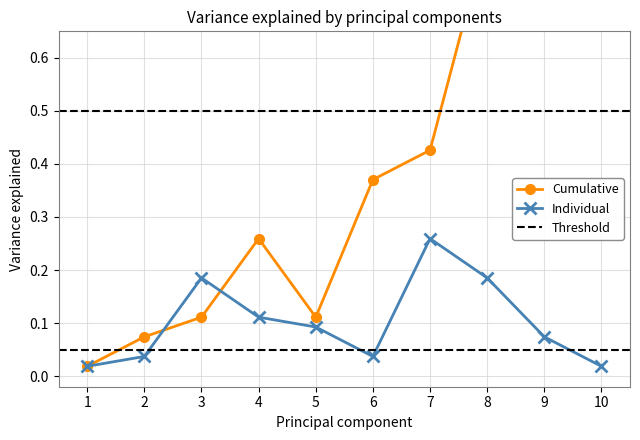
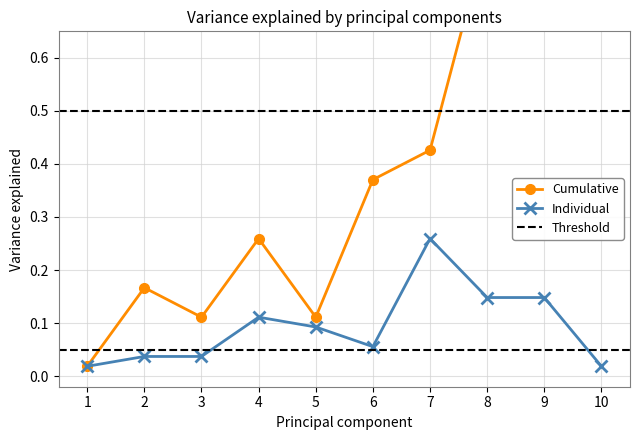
  {
    "Cumulative": {
-     "2": 0.07,
+     "2": 0.17,
      "3": 0.11,
      "4": 0.26,
      "5": 0.11,
      "6": 0.37,
      "7": 0.43
    },
    "Individual": {
      "2": 0.04,
-     "3": 0.19,
+     "3": 0.04,
      "4": 0.11,
      "5": 0.09,
-     "6": 0.04,
+     "6": 0.06,
      "7": 0.26,
-     "8": 0.19,
-     "9": 0.07,
+     "8": 0.15,
+     "9": 0.15,
      "10": 0.02
    }
  }
